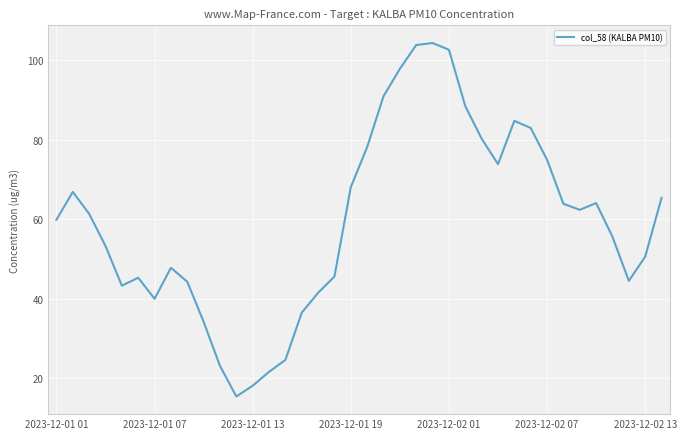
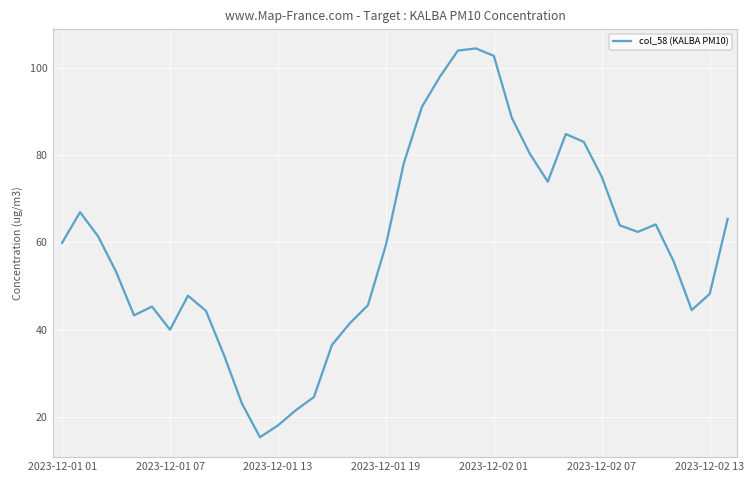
  {
    "2023-12-01 01": 60,
    "2023-12-01 07": 40,
    "2023-12-01 13": 18,
-   "2023-12-01 19": 68,
+   "2023-12-01 19": 59,
    "2023-12-02 01": 103,
    "2023-12-02 07": 75,
-   "2023-12-02 13": 51
+   "2023-12-02 13": 48
  }
